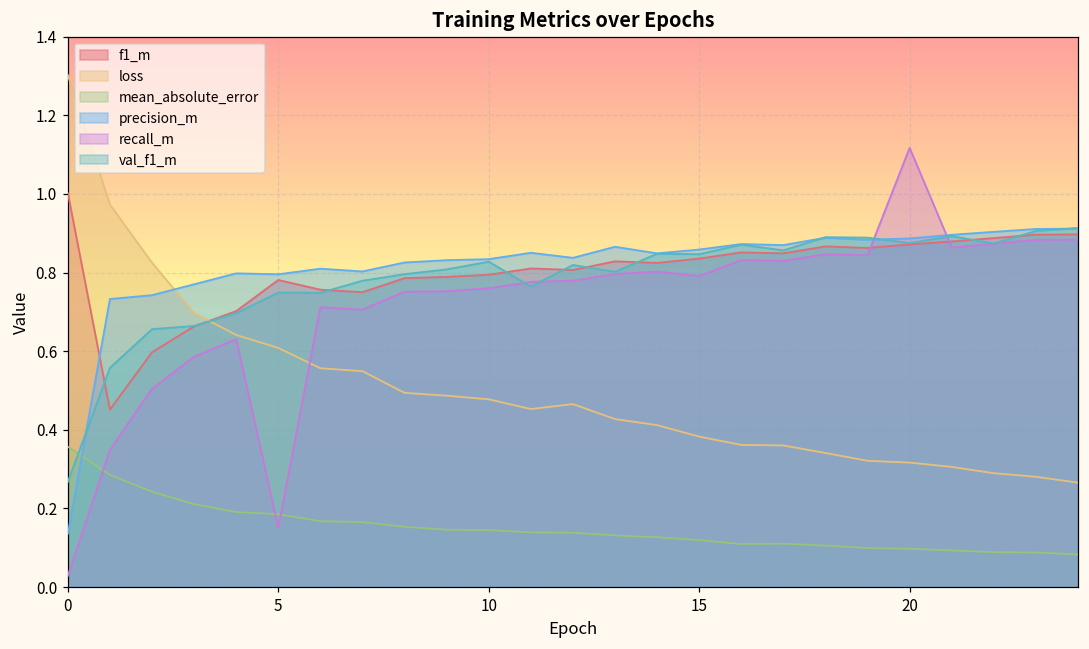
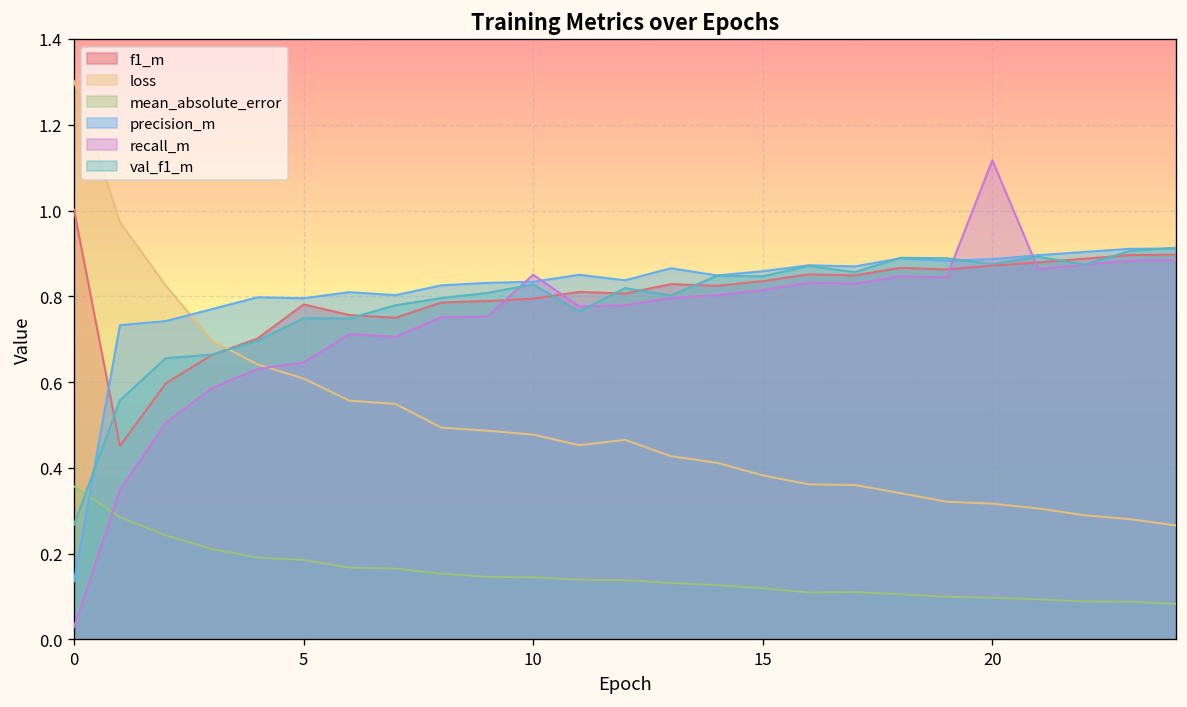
  {
    "f1_m": {
      "0": 1.00,
      "5": 0.78,
      "10": 0.79,
      "15": 0.84
    },
    "recall_m": {
      "0": 0.03,
-     "5": 0.15,
-     "10": 0.76,
-     "15": 0.79,
+     "5": 0.65,
+     "10": 0.85,
+     "15": 0.81,
      "20": 1.12
    }
  }
